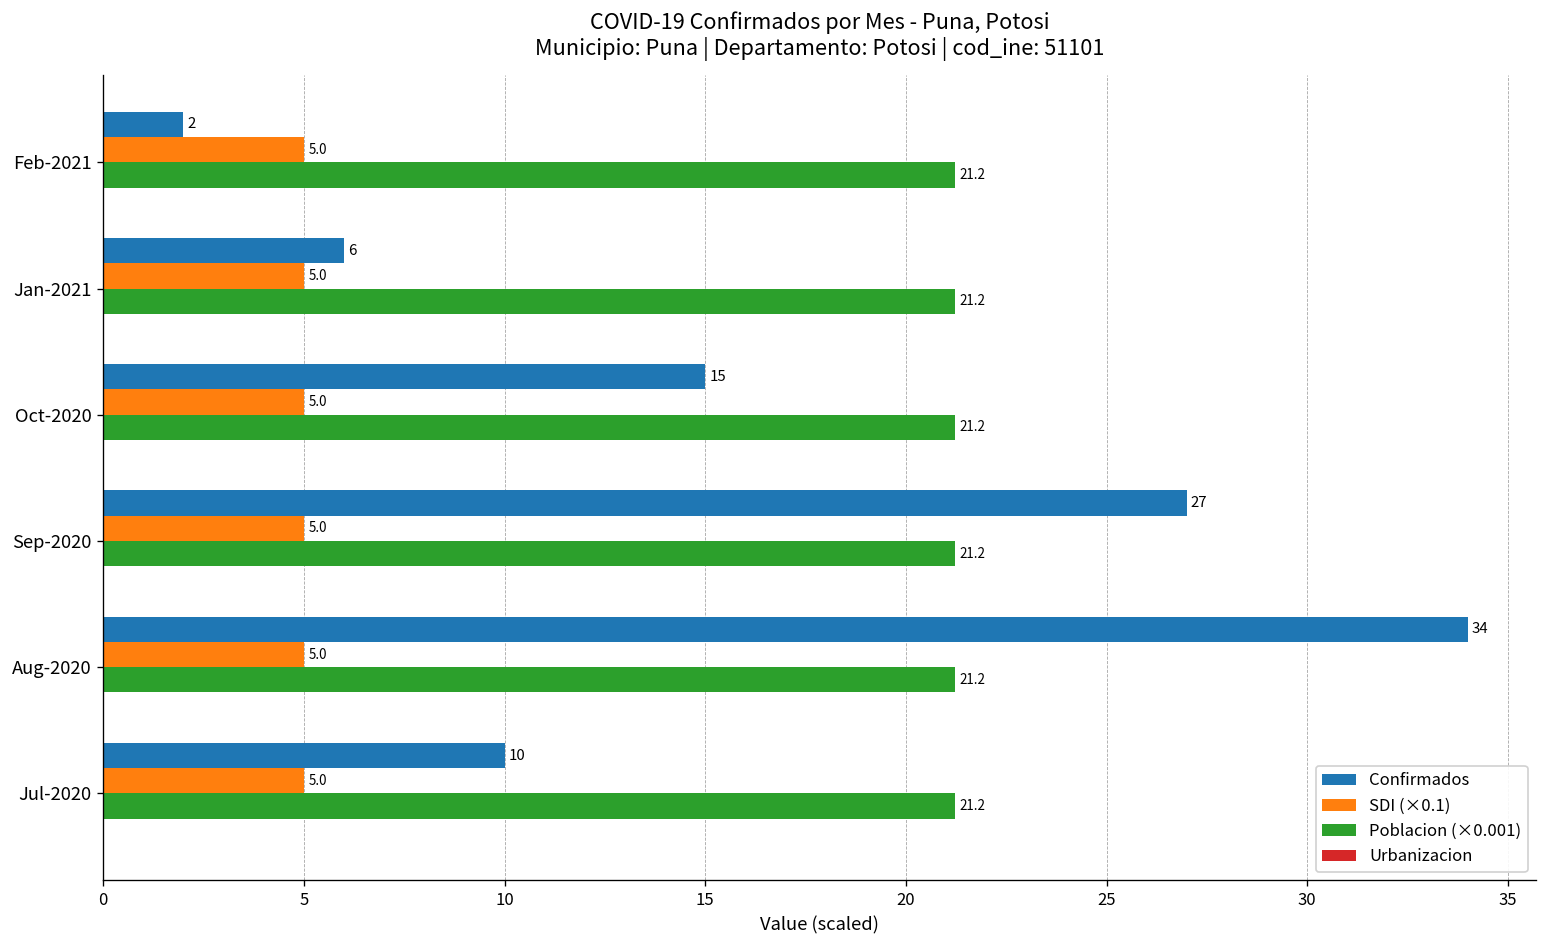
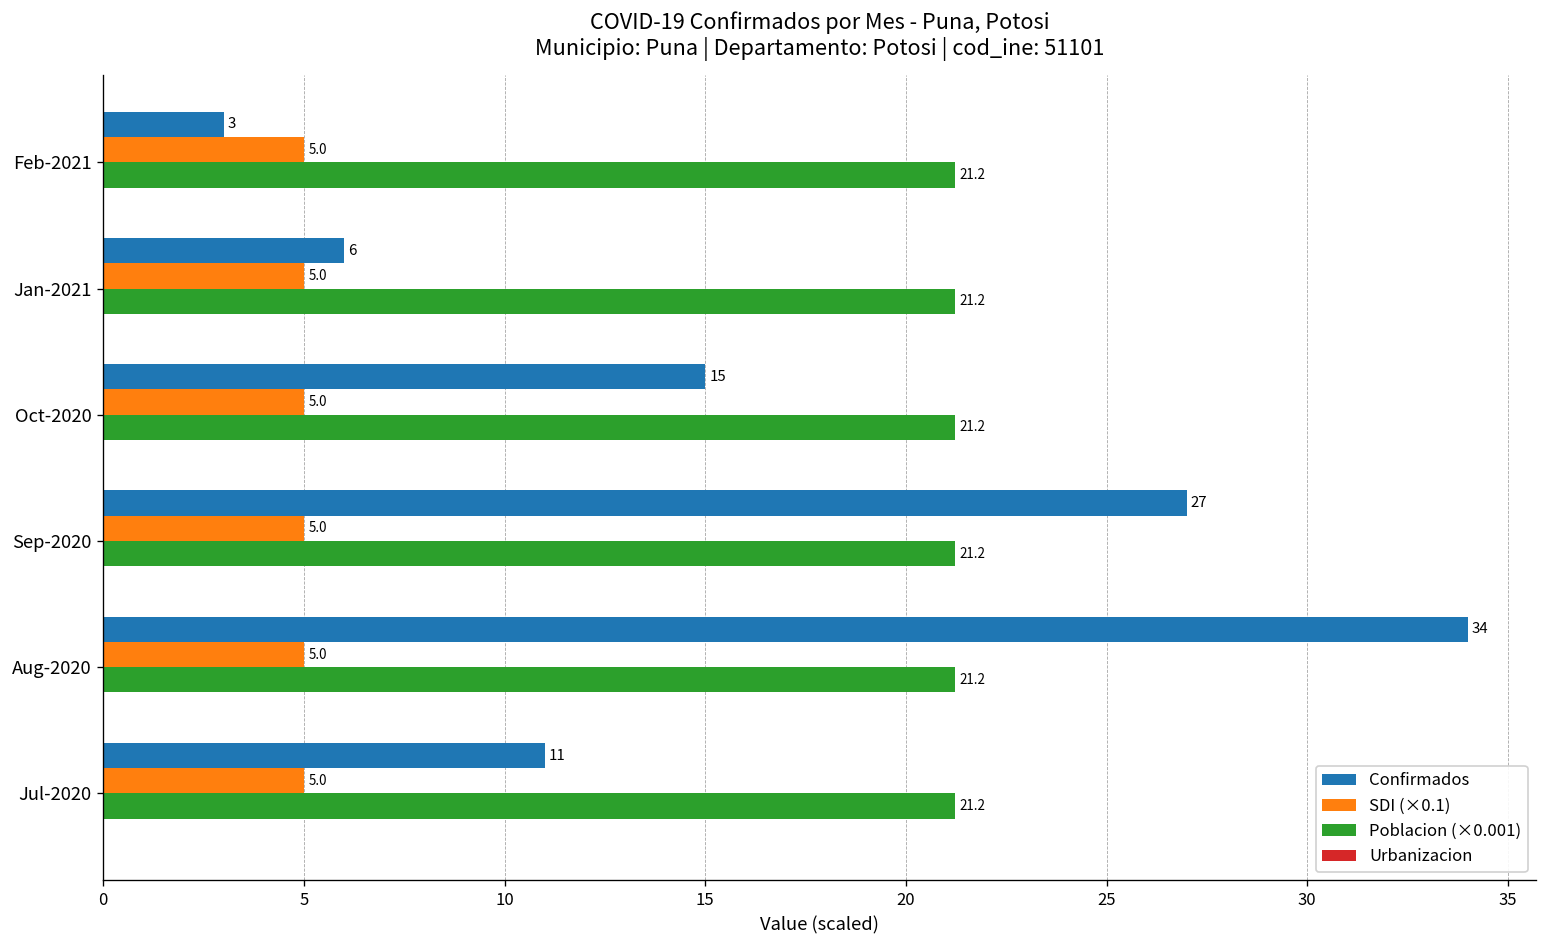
  {
    "Confirmados": {
-     "Feb-2021": 2,
+     "Feb-2021": 3,
      "Jan-2021": 6,
      "Oct-2020": 15,
      "Sep-2020": 27,
      "Aug-2020": 34,
-     "Jul-2020": 10
+     "Jul-2020": 11
    },
    "SDI (×0.1)": {
      "Feb-2021": 5.0,
      "Jan-2021": 5.0,
      "Oct-2020": 5.0,
      "Sep-2020": 5.0,
      "Aug-2020": 5.0,
      "Jul-2020": 5.0
    },
    "Poblacion (×0.001)": {
      "Feb-2021": 21.2,
      "Jan-2021": 21.2,
      "Oct-2020": 21.2,
      "Sep-2020": 21.2,
      "Aug-2020": 21.2,
      "Jul-2020": 21.2
    },
    "Urbanizacion": {
      "Feb-2021": 0.0,
      "Jan-2021": 0.0,
      "Oct-2020": 0.0,
      "Sep-2020": 0.0,
      "Aug-2020": 0.0,
      "Jul-2020": 0.0
    }
  }
